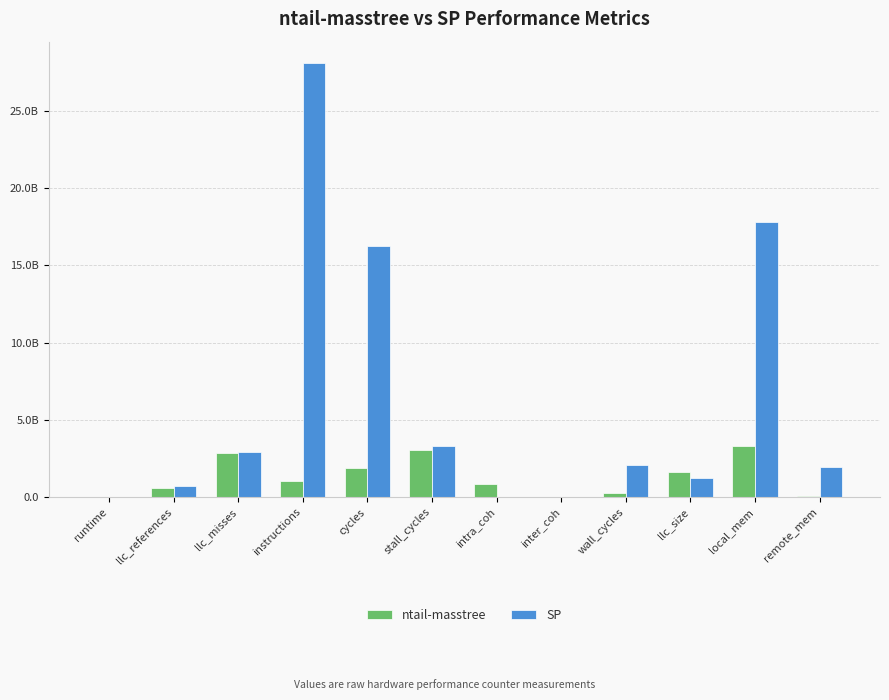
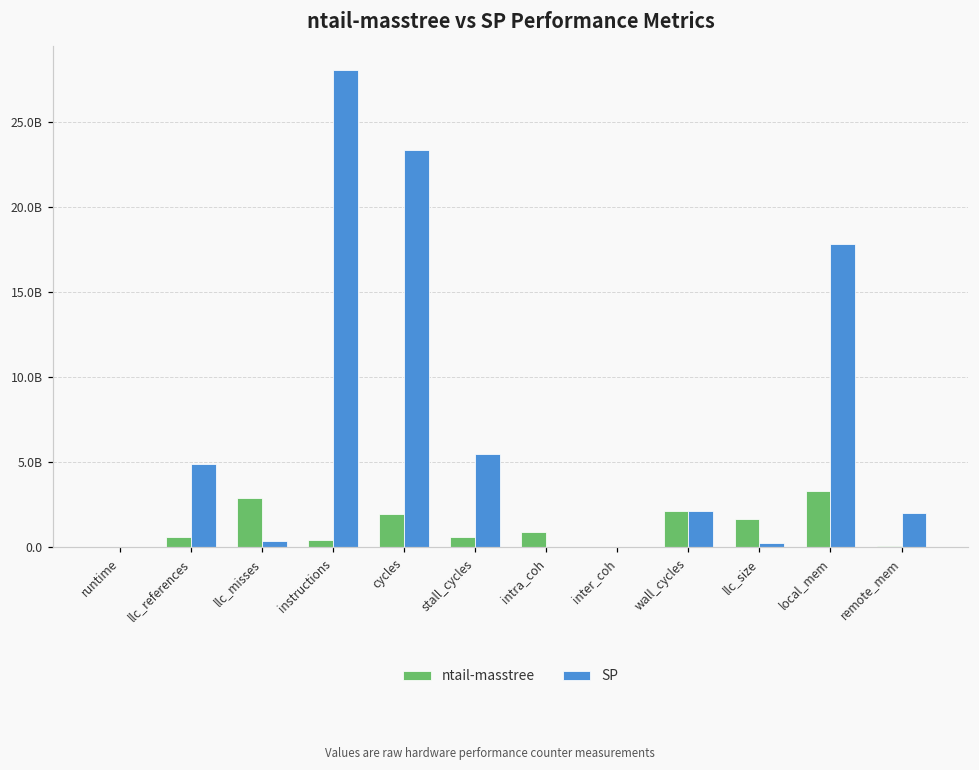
  {
    "ntail-masstree": {
      "llc_references": 600000000,
      "llc_misses": 2900000000,
-     "instructions": 1000000000,
+     "instructions": 400000000,
      "cycles": 1900000000,
-     "stall_cycles": 3000000000,
+     "stall_cycles": 600000000,
      "intra_coh": 900000000,
-     "wall_cycles": 300000000,
+     "wall_cycles": 2100000000,
      "llc_size": 1600000000,
      "local_mem": 3300000000
    },
    "SP": {
-     "llc_references": 700000000,
-     "llc_misses": 2900000000,
+     "llc_references": 4900000000,
+     "llc_misses": 400000000,
      "instructions": 28100000000,
-     "cycles": 16200000000,
-     "stall_cycles": 3300000000,
+     "cycles": 23300000000,
+     "stall_cycles": 5400000000,
      "inter_coh": 0,
      "wall_cycles": 2100000000,
-     "llc_size": 1200000000,
+     "llc_size": 200000000,
      "local_mem": 17800000000,
      "remote_mem": 2000000000
    }
  }
